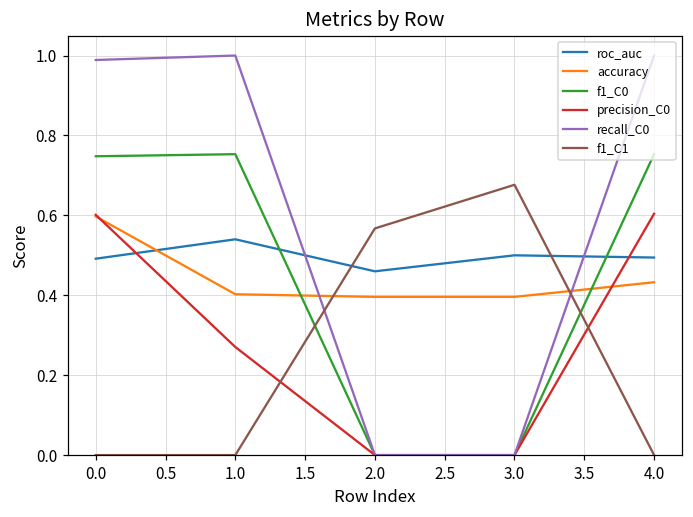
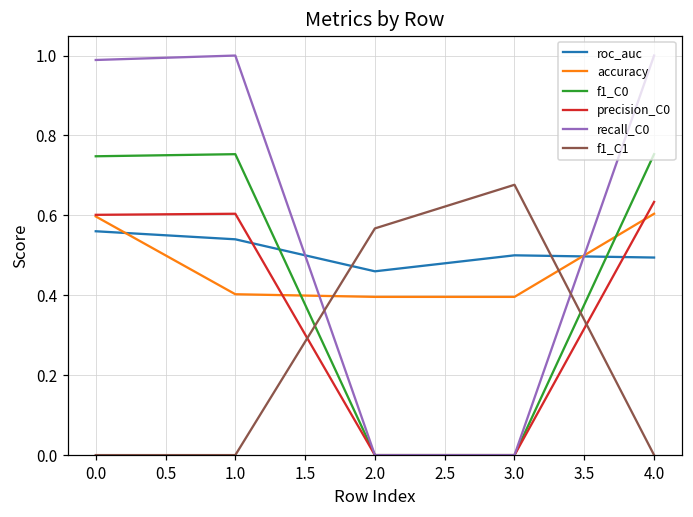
  {
    "roc_auc": {
-     "0.0": 0.49,
+     "0.0": 0.56,
      "1.0": 0.54,
      "2.0": 0.46,
      "3.0": 0.50,
      "4.0": 0.49
    },
    "accuracy": {
      "1.0": 0.40,
      "2.0": 0.40,
      "3.0": 0.40,
-     "4.0": 0.43
+     "4.0": 0.60
    },
    "f1_C0": {
      "0.0": 0.75,
      "1.0": 0.75,
      "4.0": 0.75
    },
    "precision_C0": {
-     "1.0": 0.27,
-     "4.0": 0.60
+     "1.0": 0.60,
+     "4.0": 0.63
    },
    "recall_C0": {
      "0.0": 0.99,
      "1.0": 1.00
    },
    "f1_C1": {
      "0.0": 0.00,
      "1.0": 0.00,
      "2.0": 0.57,
      "3.0": 0.68,
      "4.0": 0.00
    }
  }
